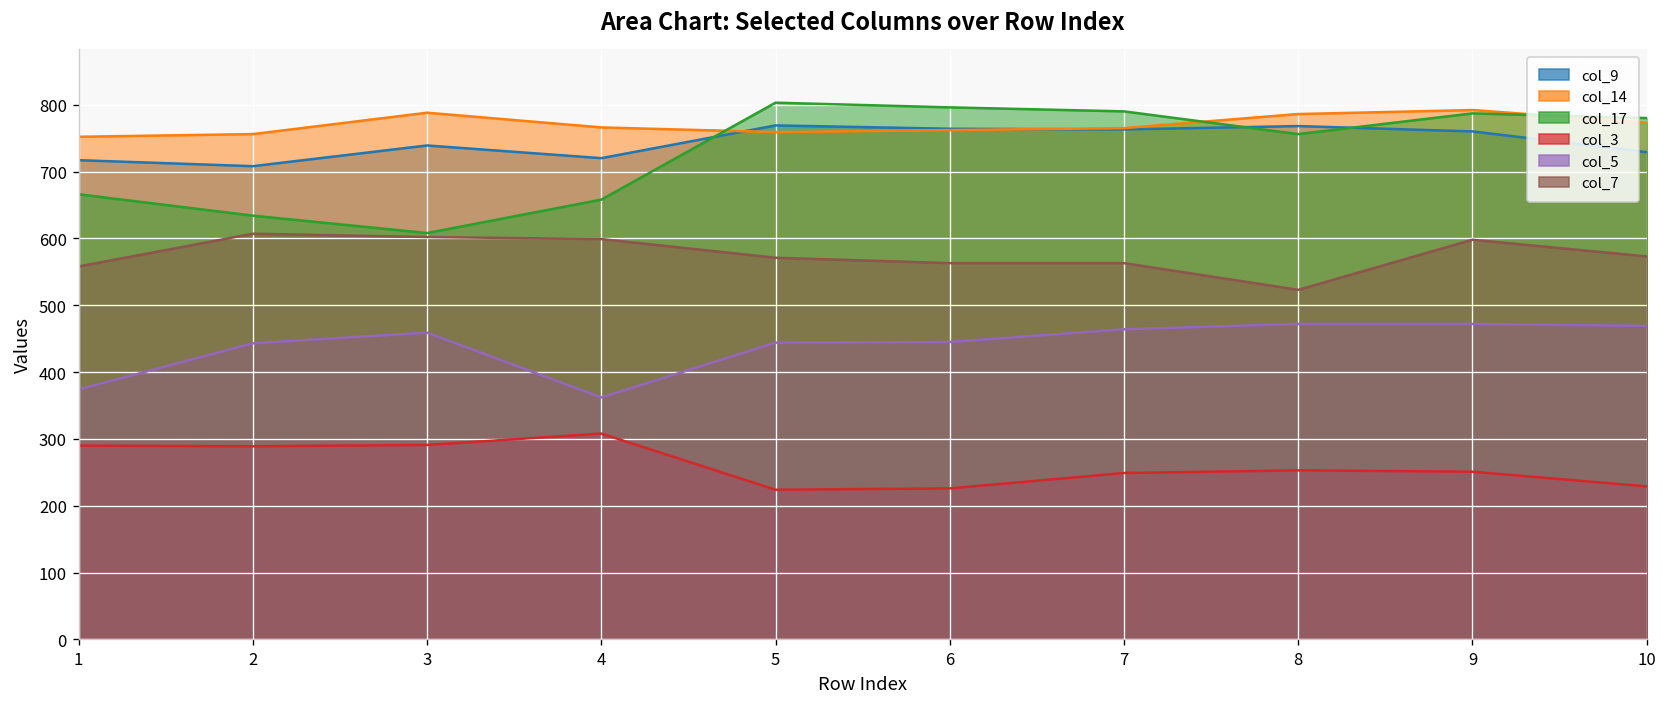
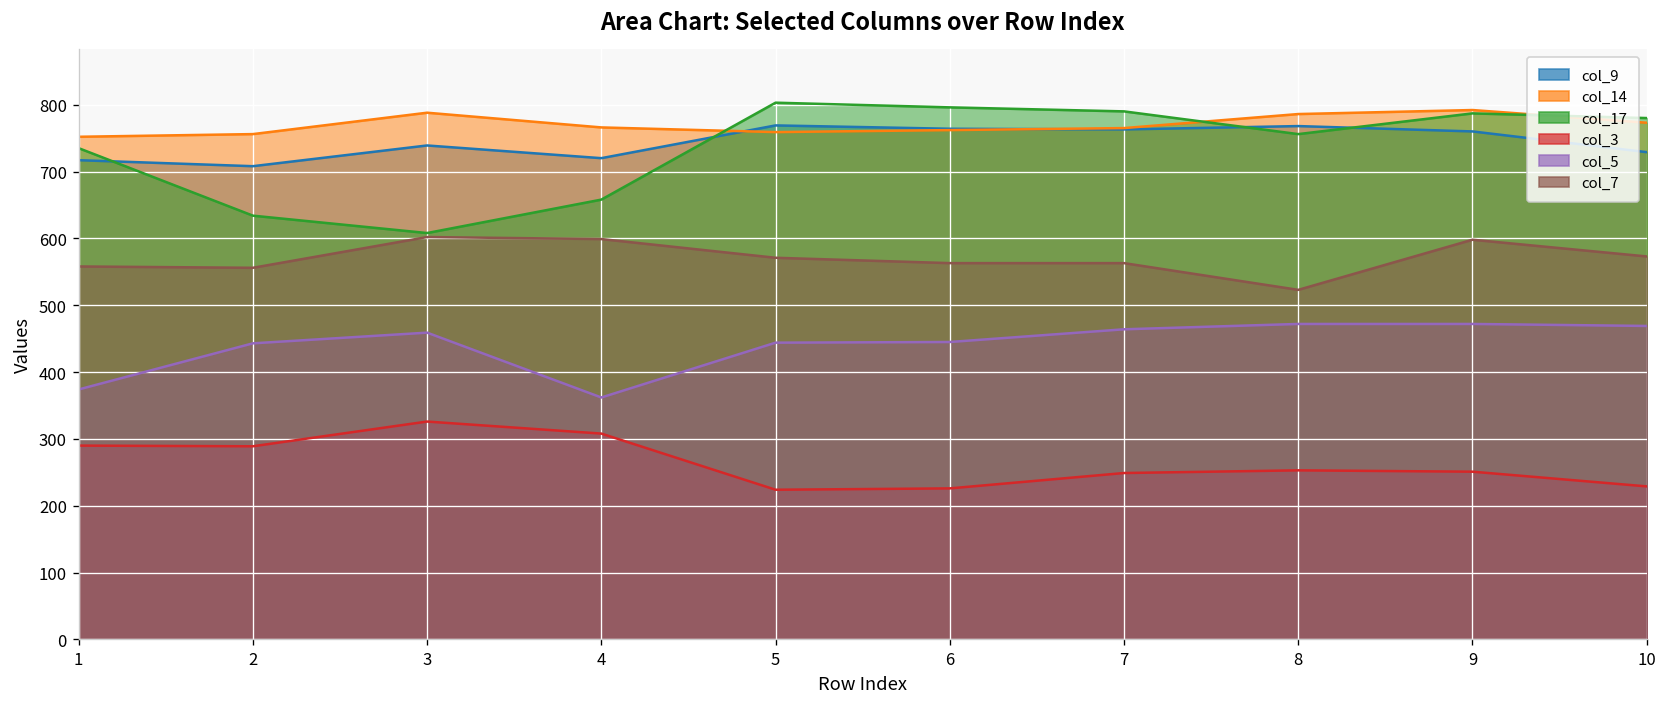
  {
    "col_9": {
      "1": 720,
      "2": 710,
      "3": 740,
      "4": 720,
      "5": 770,
      "8": 770,
      "9": 760,
      "10": 730
    },
    "col_14": {
      "1": 750,
      "2": 760,
      "3": 790,
      "4": 770,
      "5": 760,
      "8": 790,
      "9": 790,
      "10": 770
    },
    "col_17": {
-     "1": 670,
+     "1": 740,
      "2": 630,
      "3": 610,
      "4": 660,
      "5": 800,
      "6": 800,
      "7": 790,
      "8": 760,
      "9": 790,
      "10": 780
    },
    "col_3": {
      "1": 290,
      "2": 290,
-     "3": 290,
+     "3": 330,
      "4": 310,
      "5": 220,
      "6": 230,
      "7": 250,
      "8": 250,
      "9": 250,
      "10": 230
    },
    "col_5": {
      "1": 370,
      "2": 440,
      "3": 460,
      "4": 360,
      "5": 440,
      "6": 450,
      "7": 460,
      "8": 470,
      "9": 470,
      "10": 470
    },
    "col_7": {
      "1": 560,
-     "2": 610,
+     "2": 560,
      "3": 600,
      "4": 600,
      "5": 570,
      "6": 560,
      "7": 560,
      "8": 520,
      "9": 600,
      "10": 570
    }
  }
